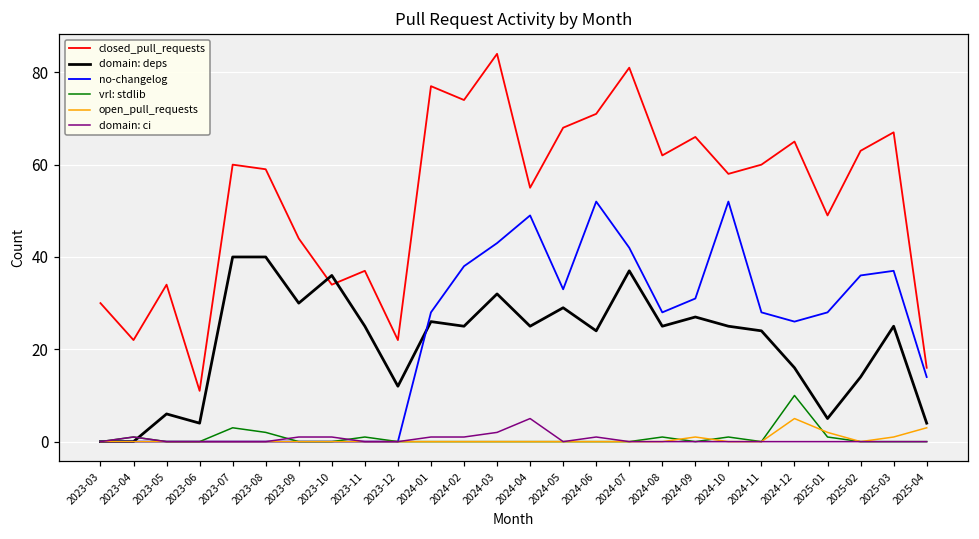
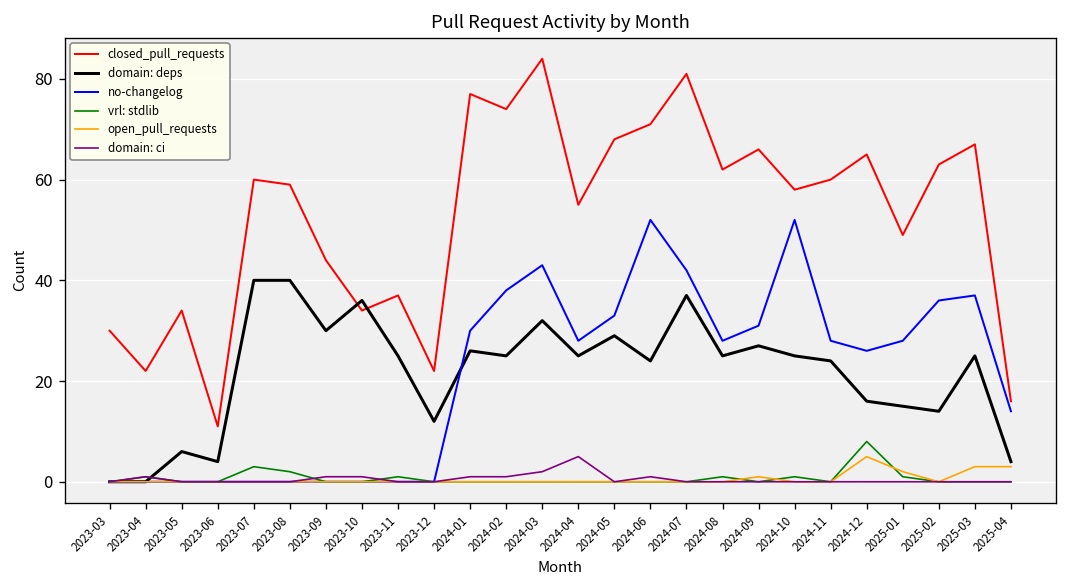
  {
    "closed_pull_requests": {
      "2023-03": 30,
      "2023-04": 22,
      "2023-05": 34,
      "2023-06": 11,
      "2023-07": 60,
      "2023-08": 59,
      "2023-09": 44,
      "2023-10": 34,
      "2023-11": 37,
      "2023-12": 22,
      "2024-01": 77,
      "2024-02": 74,
      "2024-03": 84,
      "2024-04": 55,
      "2024-05": 68,
      "2024-06": 71,
      "2024-07": 81,
      "2024-08": 62,
      "2024-09": 66,
      "2024-10": 58,
      "2024-11": 60,
      "2024-12": 65,
      "2025-01": 49,
      "2025-02": 63,
      "2025-03": 67,
      "2025-04": 16
    },
    "domain: deps": {
      "2023-05": 6,
      "2023-06": 4,
      "2023-07": 40,
      "2023-08": 40,
      "2023-09": 30,
      "2023-10": 36,
      "2023-11": 25,
      "2023-12": 12,
      "2024-01": 26,
      "2024-02": 25,
      "2024-03": 32,
      "2024-04": 25,
      "2024-05": 29,
      "2024-06": 24,
      "2024-07": 37,
      "2024-08": 25,
      "2024-09": 27,
      "2024-10": 25,
      "2024-11": 24,
      "2024-12": 16,
-     "2025-01": 5,
+     "2025-01": 15,
      "2025-02": 14,
      "2025-03": 25,
      "2025-04": 4
    },
    "no-changelog": {
-     "2024-01": 28,
+     "2024-01": 30,
      "2024-02": 38,
      "2024-03": 43,
-     "2024-04": 49,
+     "2024-04": 28,
      "2024-05": 33,
      "2024-06": 52,
      "2024-07": 42,
      "2024-08": 28,
      "2024-09": 31,
      "2024-10": 52,
      "2024-11": 28,
      "2024-12": 26,
      "2025-01": 28,
      "2025-02": 36,
      "2025-03": 37,
      "2025-04": 14
    },
    "vrl: stdlib": {
      "2023-07": 3,
      "2023-08": 2,
      "2023-11": 1,
      "2024-08": 1,
      "2024-10": 1,
-     "2024-12": 10,
+     "2024-12": 8,
      "2025-01": 1
    },
    "open_pull_requests": {
      "2024-09": 1,
      "2024-12": 5,
      "2025-01": 2,
-     "2025-03": 1,
+     "2025-03": 3,
      "2025-04": 3
    },
    "domain: ci": {
      "2023-09": 1,
      "2023-10": 1,
      "2024-01": 1,
      "2024-02": 1,
      "2024-03": 2,
      "2024-04": 5,
      "2024-06": 1,
      "2024-12": 0,
      "2025-01": 0
    }
  }
